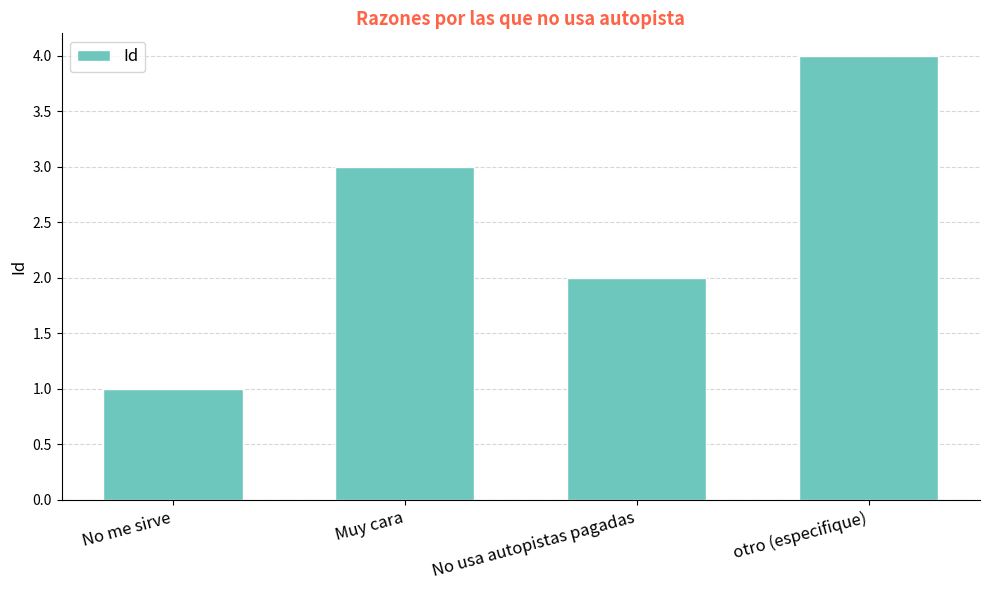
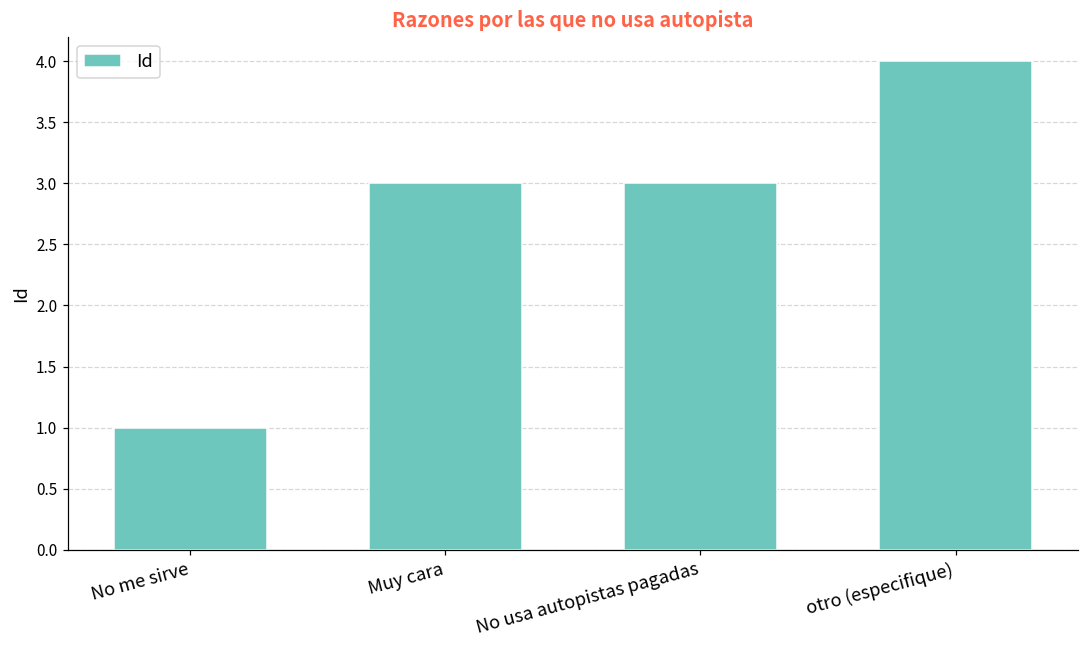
  {
    "No me sirve": 1,
    "Muy cara": 3,
-   "No usa autopistas pagadas": 2,
+   "No usa autopistas pagadas": 3,
    "otro (especifique)": 4
  }
